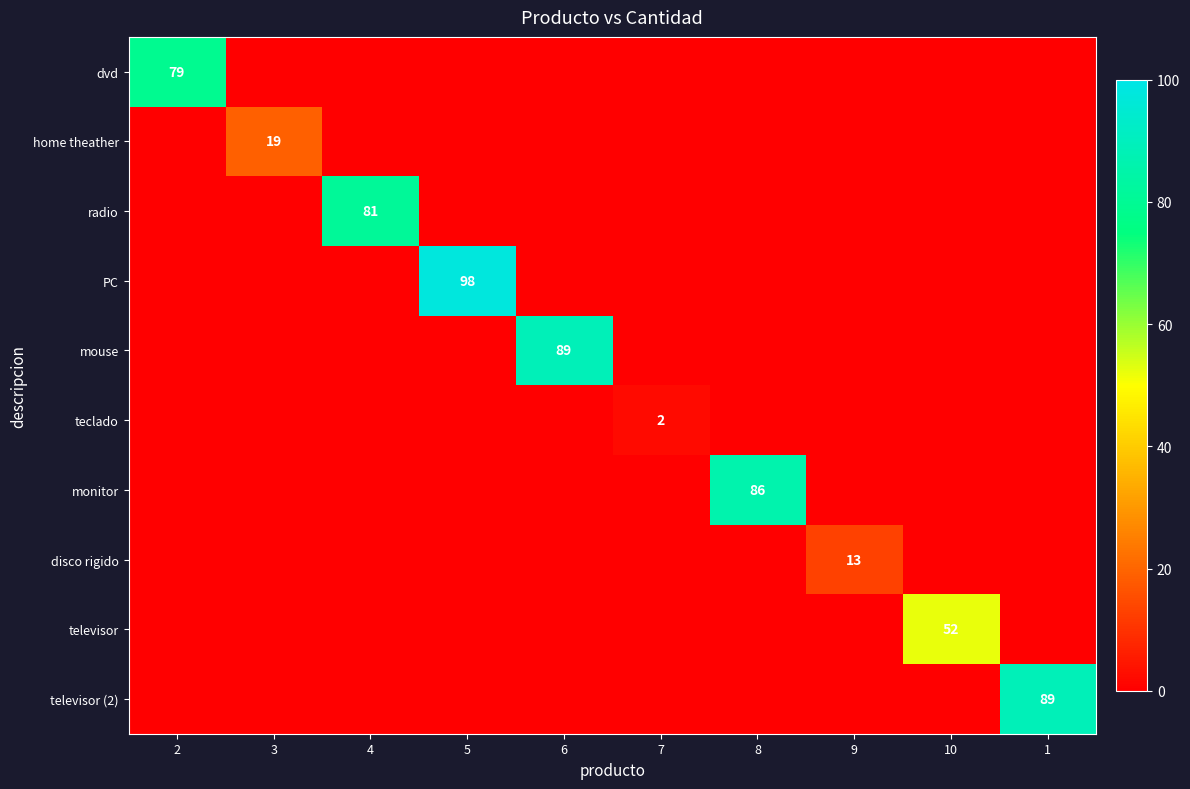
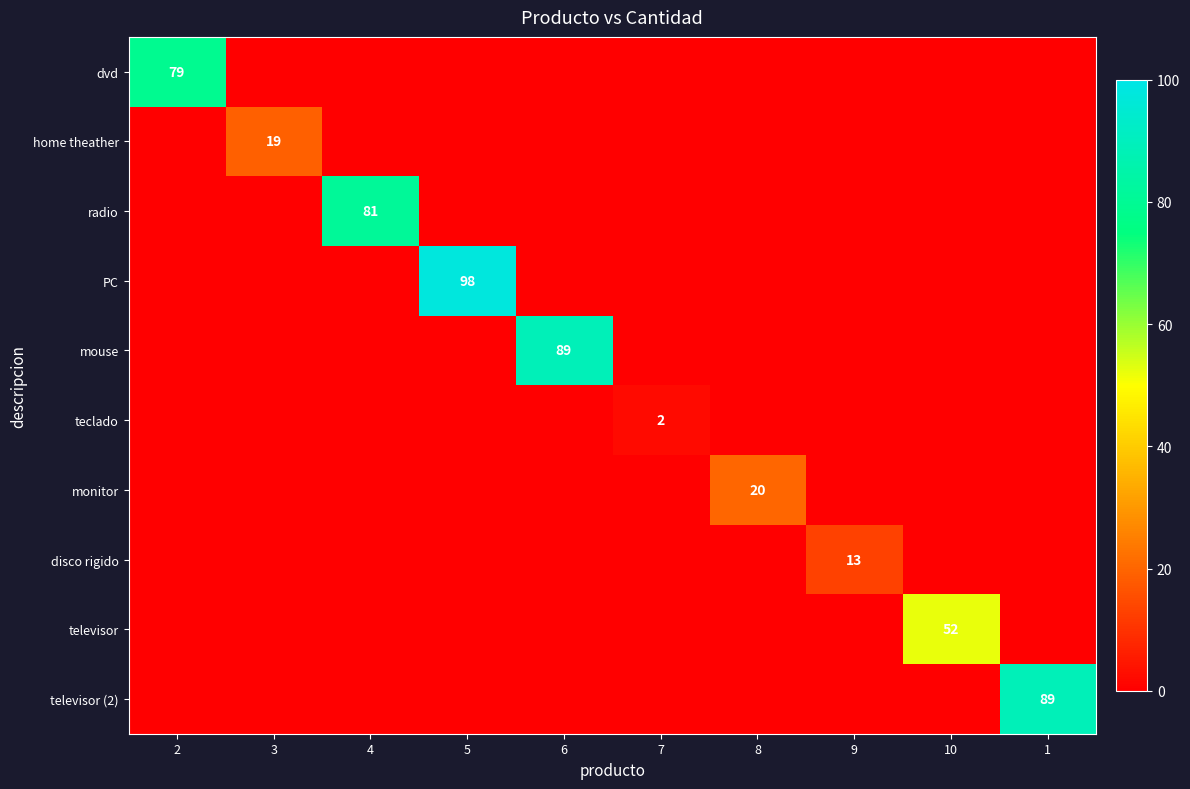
  {
    "dvd": {
      "2": 79
    },
    "home theather": {
      "3": 19
    },
    "radio": {
      "4": 81
    },
    "PC": {
      "5": 98
    },
    "mouse": {
      "6": 89
    },
    "teclado": {
      "7": 2
    },
    "monitor": {
-     "8": 86
+     "8": 20
    },
    "disco rigido": {
      "9": 13
    },
    "televisor": {
      "10": 52
    },
    "televisor (2)": {
      "1": 89
    }
  }
